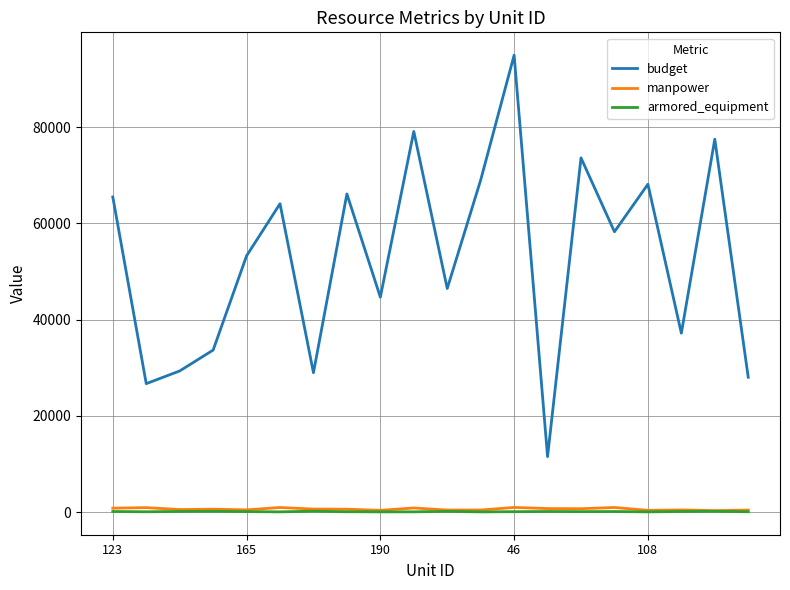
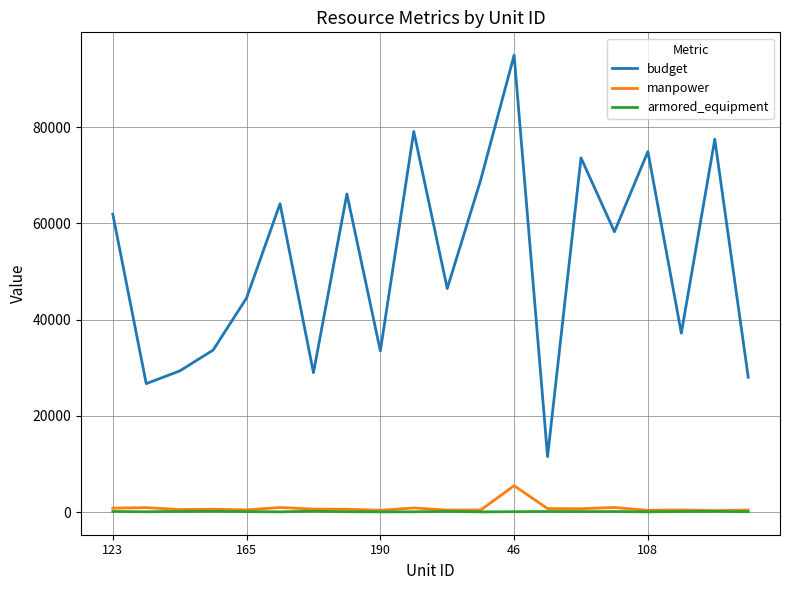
  {
    "budget": {
-     "123": 66000,
-     "165": 53000,
-     "190": 45000,
+     "123": 62000,
+     "165": 45000,
+     "190": 34000,
      "46": 95000,
-     "108": 68000
+     "108": 75000
    },
    "manpower": {
      "123": 1000,
-     "46": 1000
+     "46": 6000
    },
    "armored_equipment": {
      "123": 0,
      "46": 0
    }
  }
